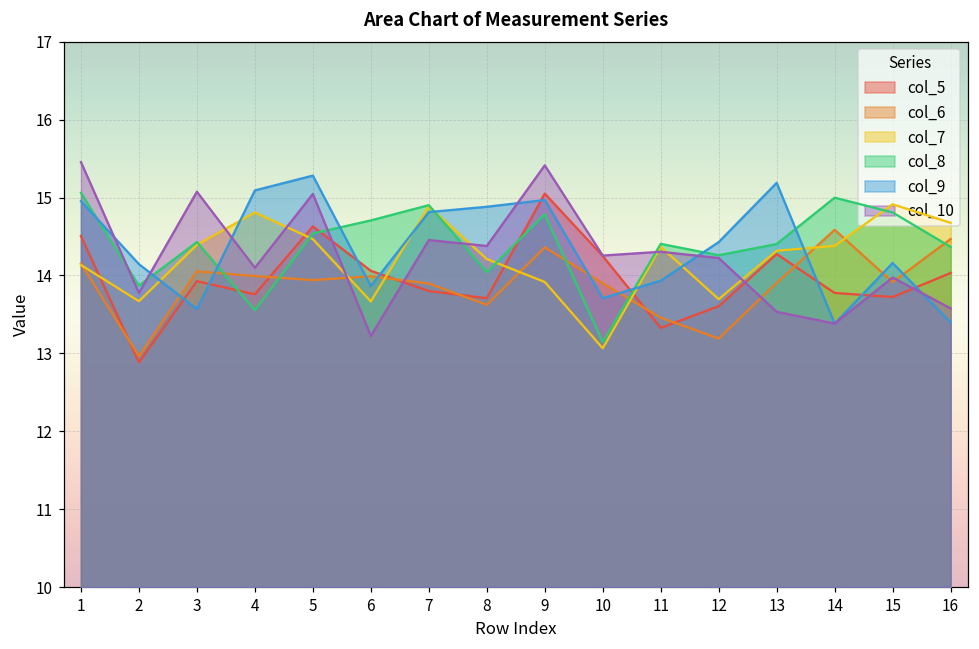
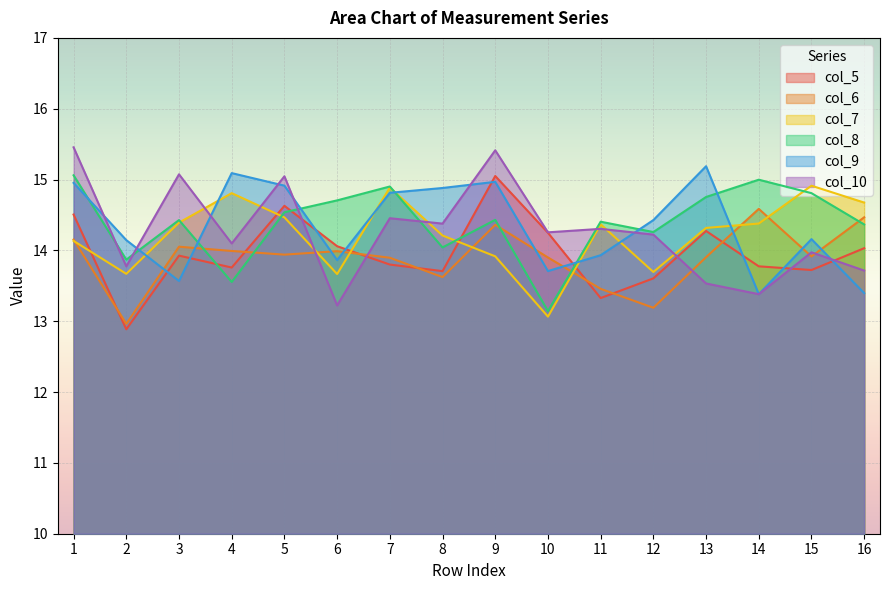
  {
    "col_8": {
      "1": 15.1,
      "2": 13.9,
      "4": 13.6,
      "5": 14.5,
      "6": 14.7,
      "8": 14.0,
-     "9": 14.8,
+     "9": 14.4,
      "10": 13.1,
      "11": 14.4,
      "12": 14.3,
-     "13": 14.4,
+     "13": 14.8,
      "14": 15.0,
      "16": 14.4
    },
    "col_9": {
      "1": 15.0,
      "2": 14.1,
      "3": 13.6,
      "4": 15.1,
-     "5": 15.3,
+     "5": 14.9,
      "6": 13.9,
      "7": 14.8,
      "8": 14.9,
      "9": 15.0,
      "10": 13.7,
      "11": 13.9,
      "12": 14.4,
      "13": 15.2,
      "15": 14.2,
      "16": 13.4
    },
    "col_10": {
      "1": 15.5,
      "2": 13.8,
      "3": 15.1,
      "4": 14.1,
      "5": 15.0,
      "6": 13.2,
      "7": 14.5,
      "8": 14.4,
      "9": 15.4,
      "11": 14.3,
      "12": 14.2,
      "13": 13.5,
      "15": 14.0,
-     "16": 13.6
+     "16": 13.7
    }
  }
